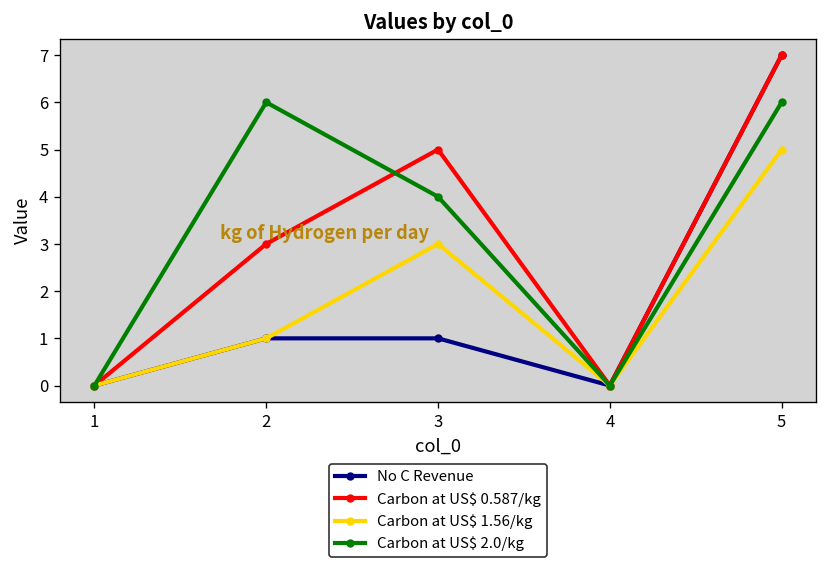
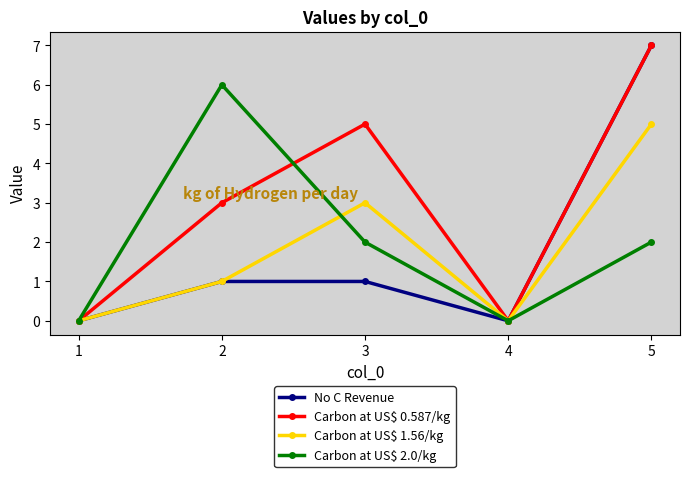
  {
    "No C Revenue": {
      "3": 1
    },
    "Carbon at US$ 0.587/kg": {
      "2": 3,
      "3": 5
    },
    "Carbon at US$ 1.56/kg": {
      "3": 3,
      "5": 5
    },
    "Carbon at US$ 2.0/kg": {
      "2": 6,
-     "3": 4,
-     "5": 6
+     "3": 2,
+     "5": 2
    }
  }
